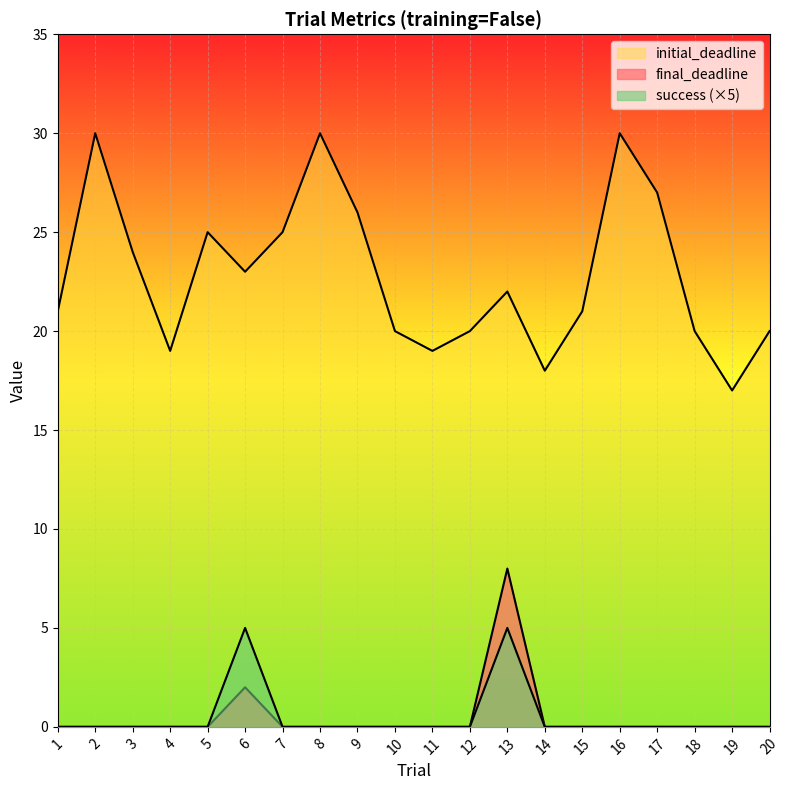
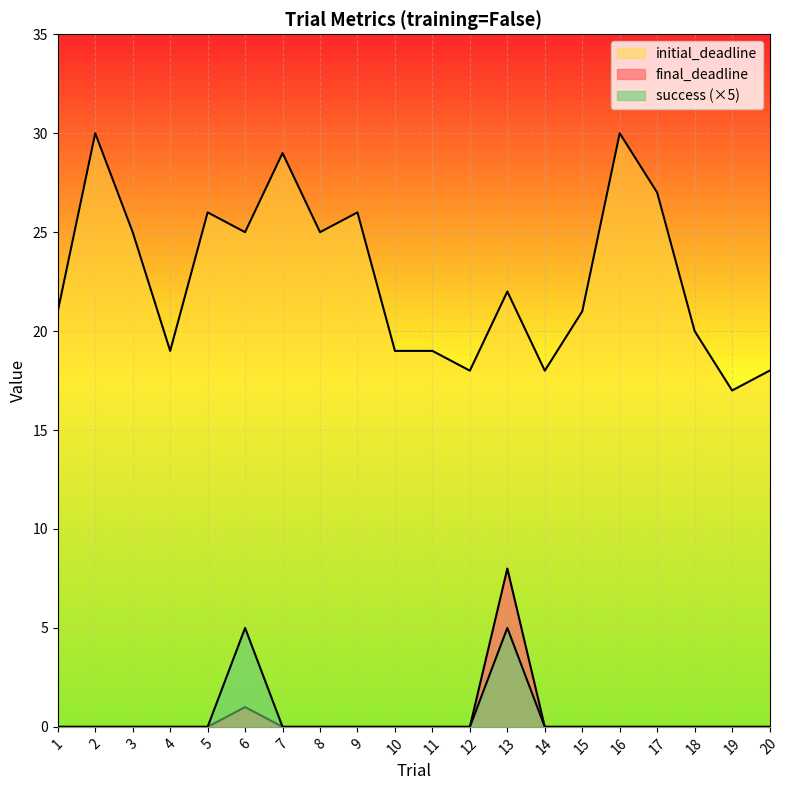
  {
    "initial_deadline": {
      "1": 21,
      "2": 30,
-     "3": 24,
+     "3": 25,
      "4": 19,
-     "5": 25,
-     "6": 23,
-     "7": 25,
-     "8": 30,
+     "5": 26,
+     "6": 25,
+     "7": 29,
+     "8": 25,
      "9": 26,
-     "10": 20,
+     "10": 19,
      "11": 19,
-     "12": 20,
+     "12": 18,
      "13": 22,
      "14": 18,
      "15": 21,
      "16": 30,
      "17": 27,
      "18": 20,
      "19": 17,
-     "20": 20
+     "20": 18
    },
    "final_deadline": {
-     "6": 2,
+     "6": 1,
      "13": 8
    },
    "success (×5)": {
      "6": 5,
      "13": 5
    }
  }
